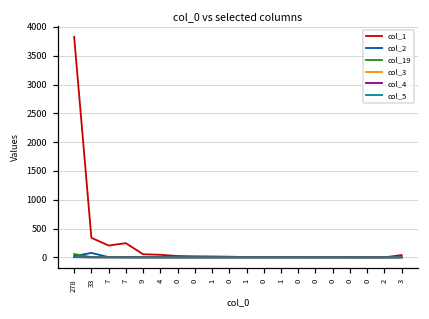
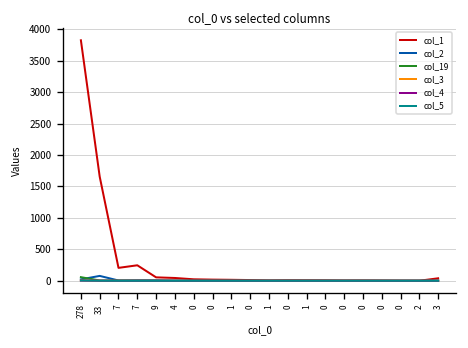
  {
    "col_1": {
      "278": 3800,
-     "33": 300
+     "33": 1700
    },
    "col_2": {
      "33": 100
    }
  }
